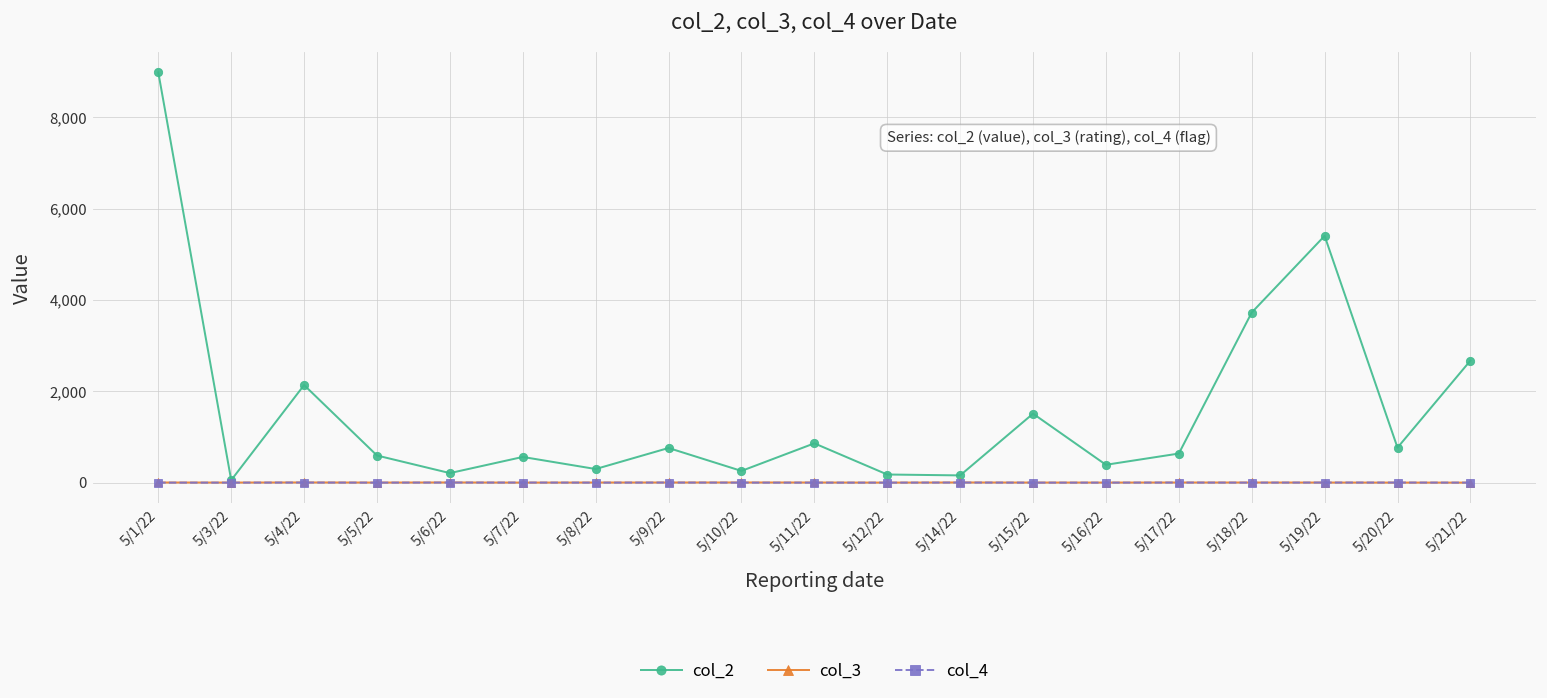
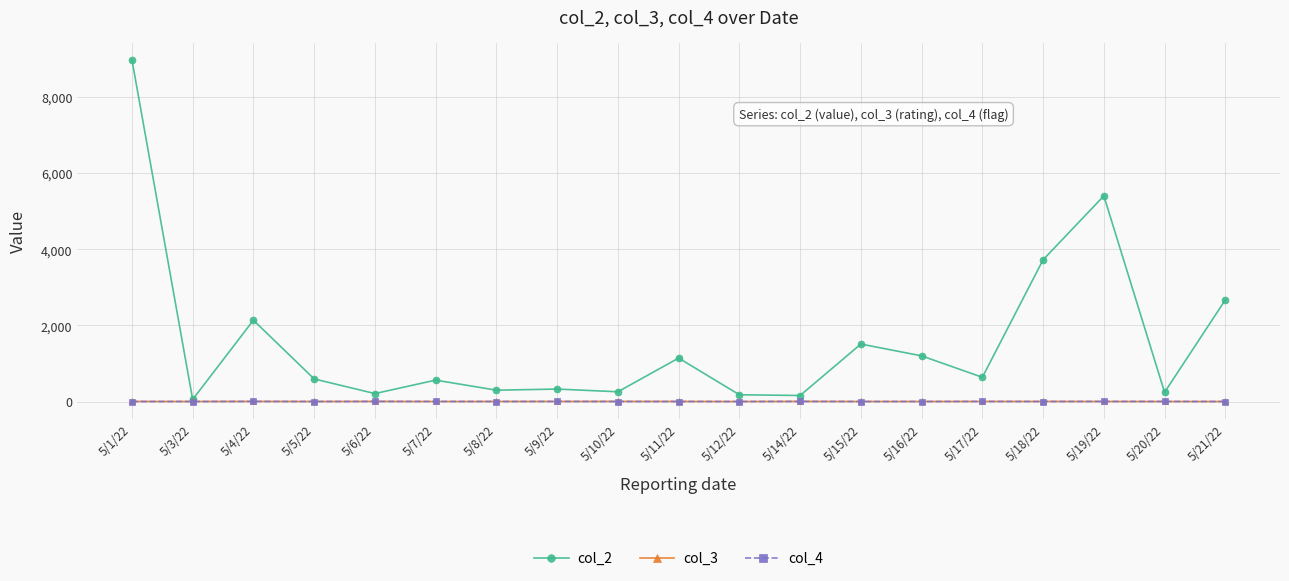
  {
    "col_2": {
      "5/1/22": "9,000",
      "5/4/22": "2,100",
      "5/5/22": "600",
      "5/6/22": "200",
      "5/7/22": "600",
      "5/8/22": "300",
-     "5/9/22": "800",
+     "5/9/22": "300",
      "5/10/22": "300",
-     "5/11/22": "900",
+     "5/11/22": "1,100",
      "5/12/22": "200",
      "5/14/22": "200",
      "5/15/22": "1,500",
-     "5/16/22": "400",
+     "5/16/22": "1,200",
      "5/17/22": "600",
      "5/18/22": "3,700",
      "5/19/22": "5,400",
-     "5/20/22": "800",
+     "5/20/22": "200",
      "5/21/22": "2,700"
    },
    "col_4": {
      "5/1/22": "0",
      "5/4/22": "0",
      "5/5/22": "0",
      "5/6/22": "0",
      "5/7/22": "0",
      "5/8/22": "0",
      "5/9/22": "0",
      "5/10/22": "0",
      "5/11/22": "0",
      "5/12/22": "0",
      "5/14/22": "0",
      "5/15/22": "0",
      "5/16/22": "0",
      "5/17/22": "0",
      "5/18/22": "0",
      "5/19/22": "0",
      "5/20/22": "0",
      "5/21/22": "0"
    }
  }
